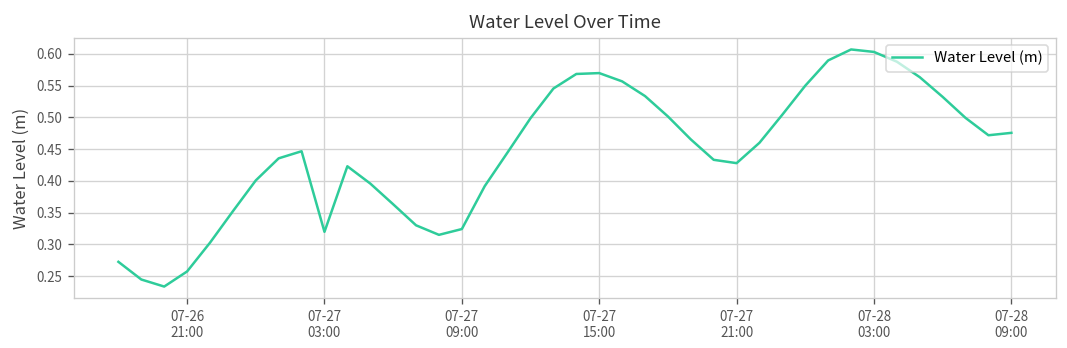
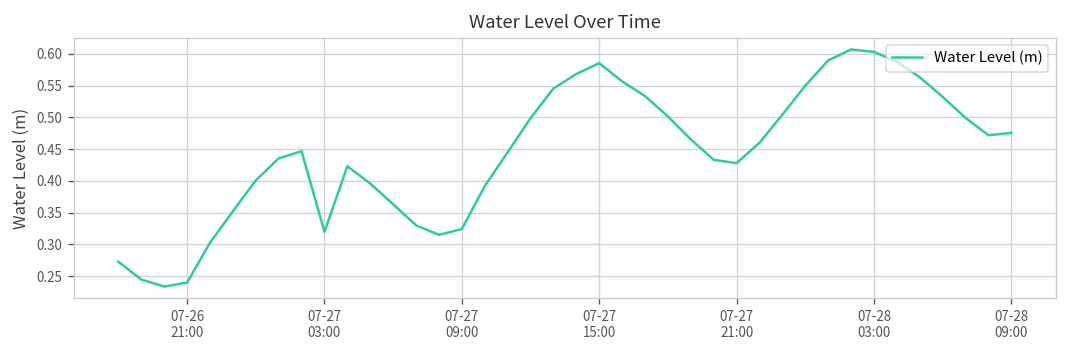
  {
-   "07-26 21:00": 0.26,
+   "07-26 21:00": 0.24,
    "07-27 03:00": 0.32,
    "07-27 09:00": 0.32,
-   "07-27 15:00": 0.57,
+   "07-27 15:00": 0.59,
    "07-27 21:00": 0.43,
    "07-28 03:00": 0.60,
    "07-28 09:00": 0.48
  }
